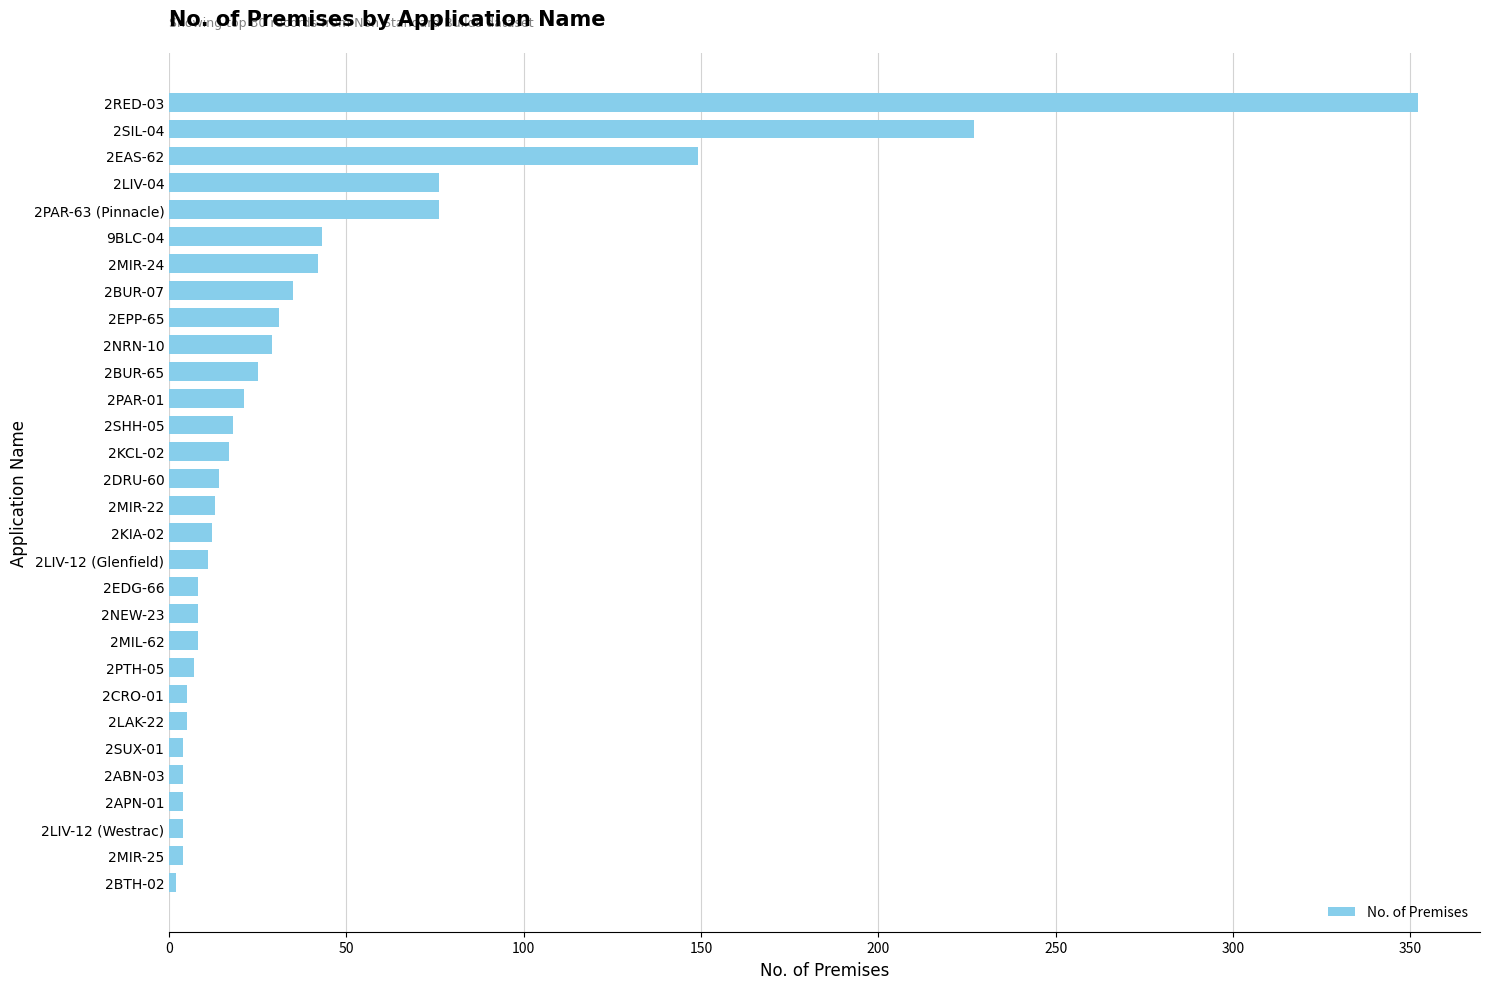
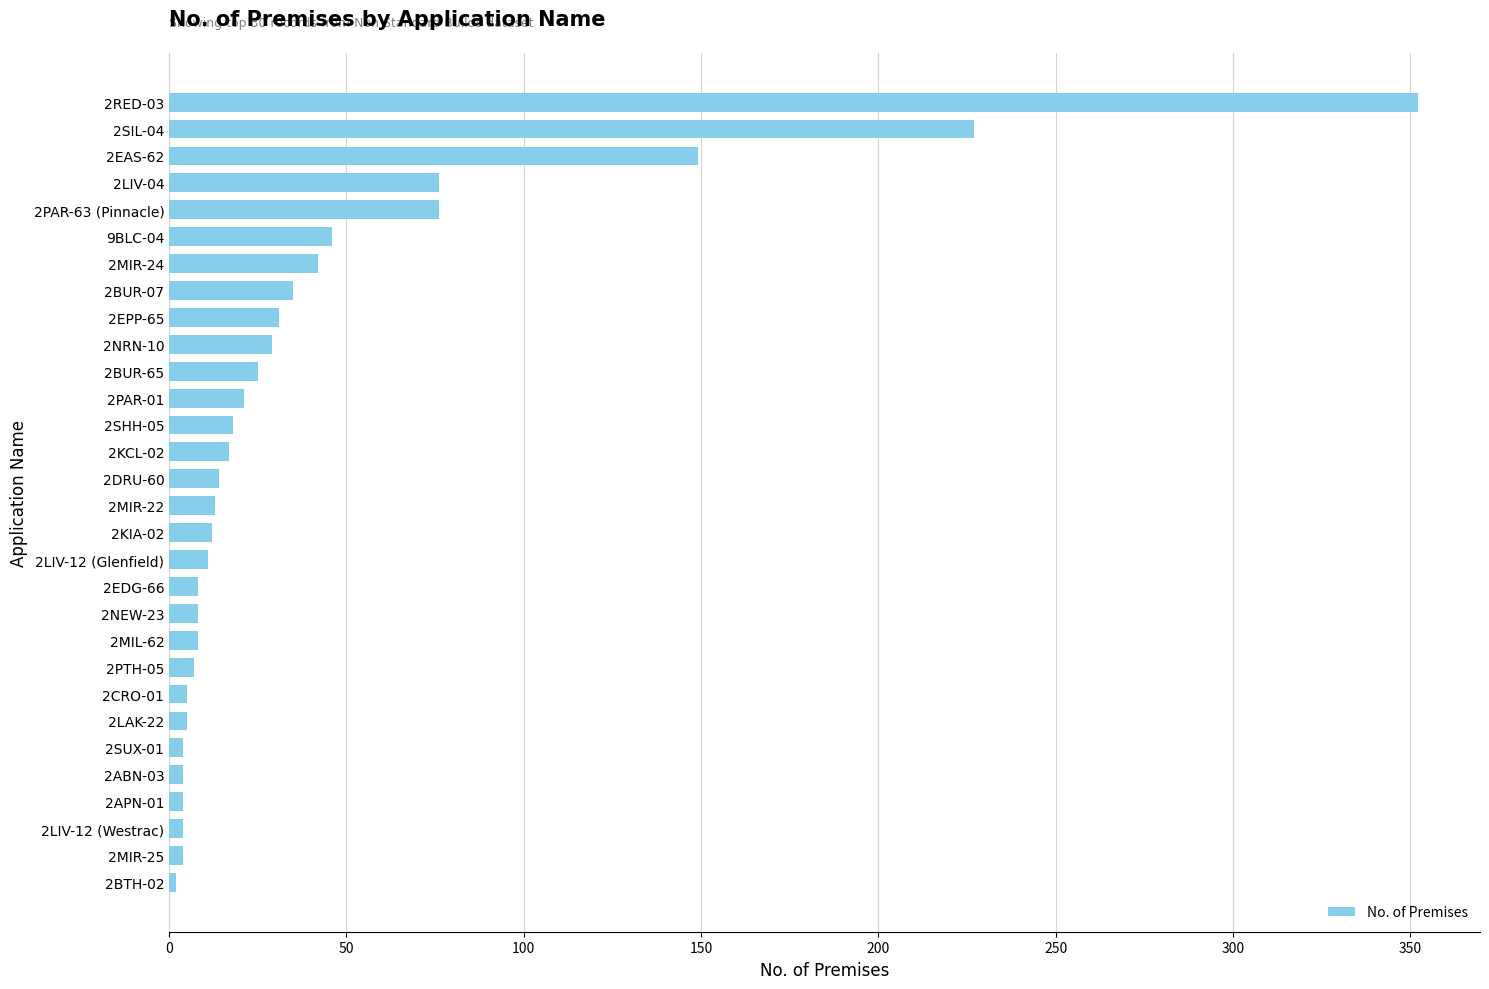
  {
    "2RED-03": 352,
    "2SIL-04": 227,
    "2EAS-62": 149,
    "2LIV-04": 76,
    "2PAR-63 (Pinnacle)": 76,
-   "9BLC-04": 43,
+   "9BLC-04": 46,
    "2MIR-24": 42,
    "2BUR-07": 35,
    "2EPP-65": 31,
    "2NRN-10": 29,
    "2BUR-65": 25,
    "2PAR-01": 21,
    "2SHH-05": 18,
    "2KCL-02": 17,
    "2DRU-60": 14,
    "2MIR-22": 13,
    "2KIA-02": 12,
    "2LIV-12 (Glenfield)": 11,
    "2EDG-66": 8,
    "2NEW-23": 8,
    "2MIL-62": 8,
    "2PTH-05": 7,
    "2CRO-01": 5,
    "2LAK-22": 5,
    "2SUX-01": 4,
    "2ABN-03": 4,
    "2APN-01": 4,
    "2LIV-12 (Westrac)": 4,
    "2MIR-25": 4,
    "2BTH-02": 2
  }
